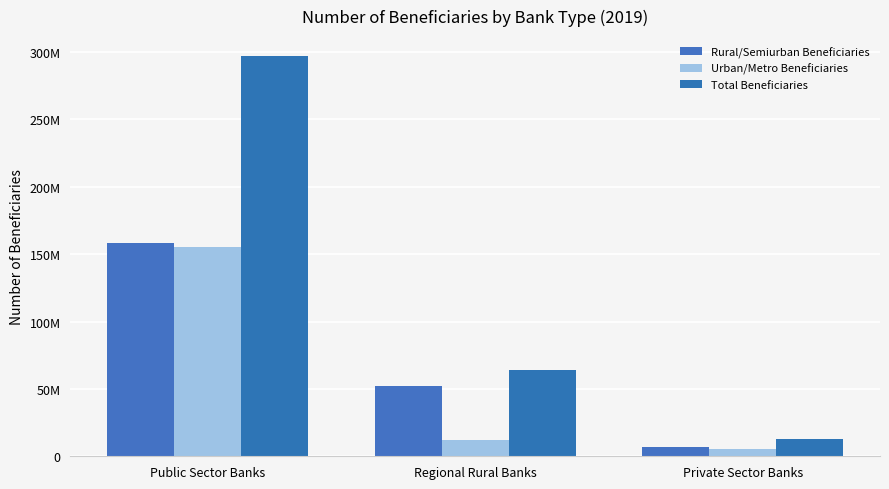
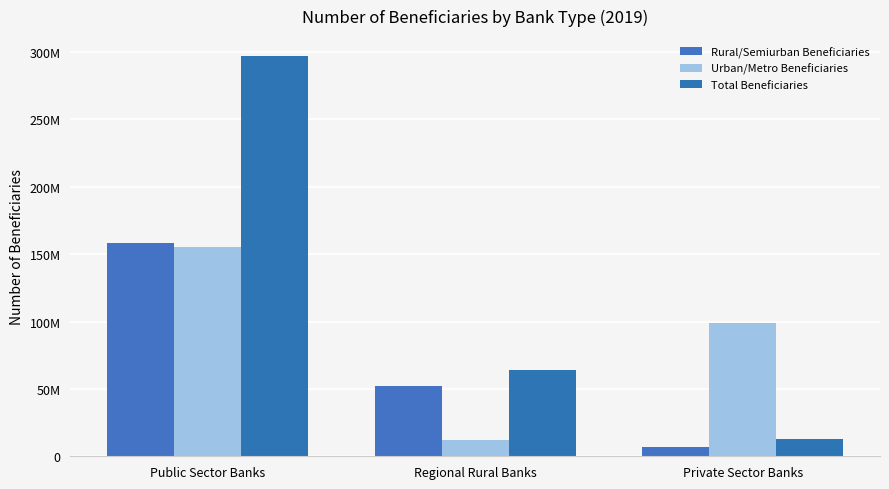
  {
    "Urban/Metro Beneficiaries": {
      "Public Sector Banks": 155000000,
      "Regional Rural Banks": 12000000,
-     "Private Sector Banks": 6000000
+     "Private Sector Banks": 99000000
    }
  }
